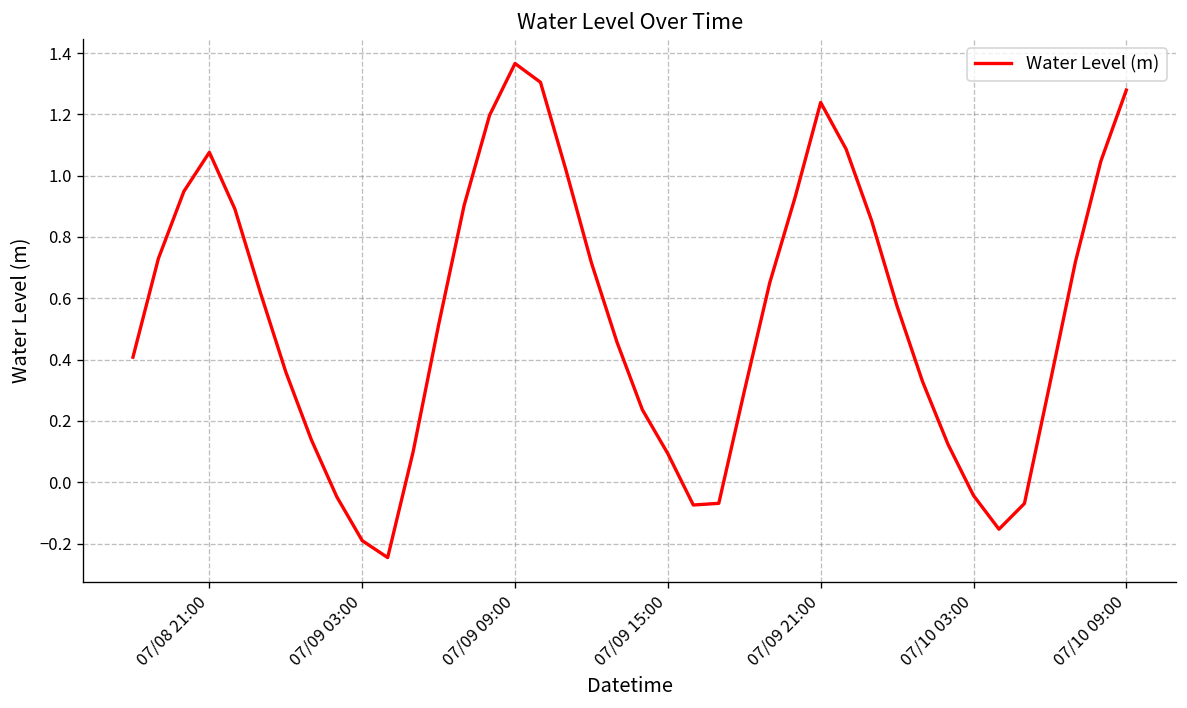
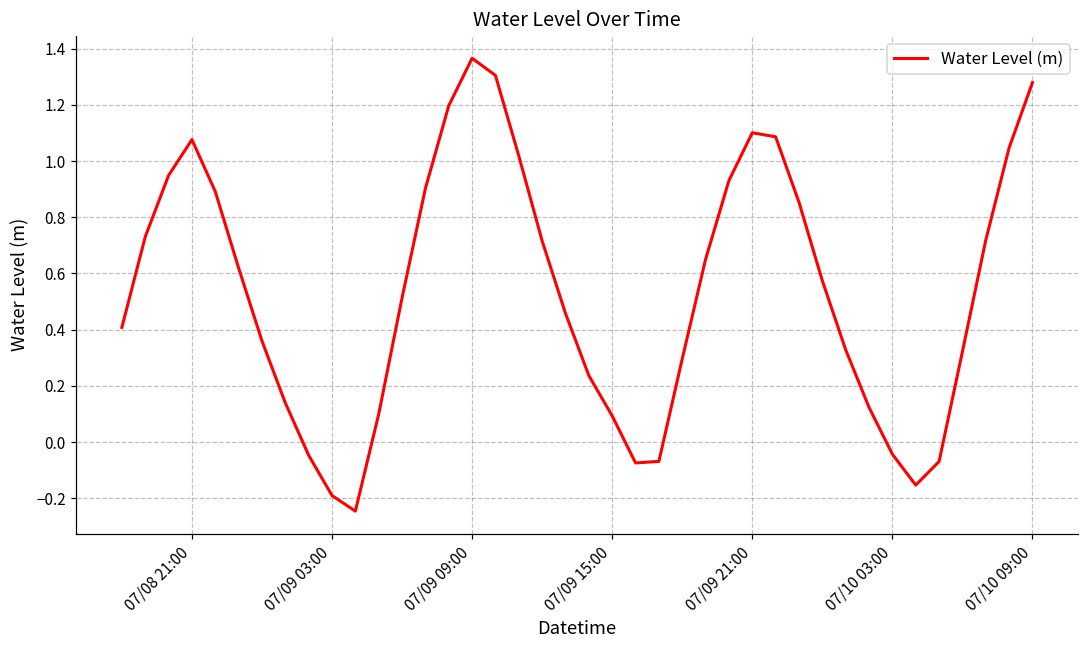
  {
    "07/08 21:00": 1.08,
    "07/09 03:00": -0.19,
    "07/09 09:00": 1.37,
    "07/09 15:00": 0.09,
-   "07/09 21:00": 1.24,
+   "07/09 21:00": 1.10,
    "07/10 03:00": -0.04,
    "07/10 09:00": 1.28
  }
